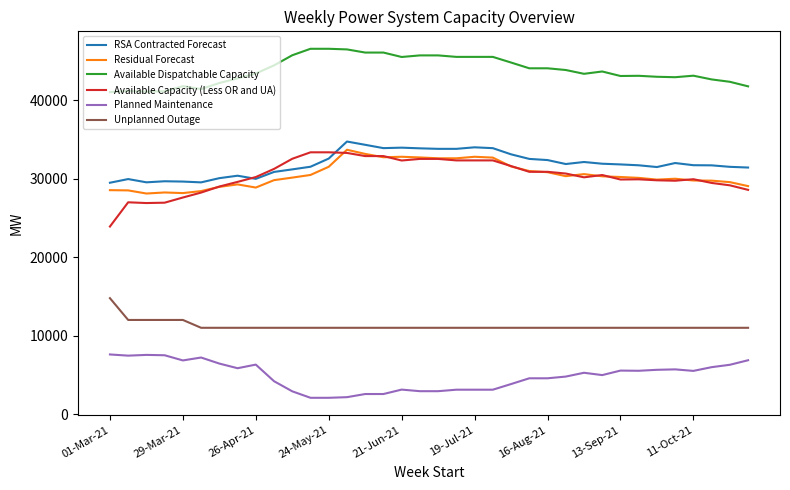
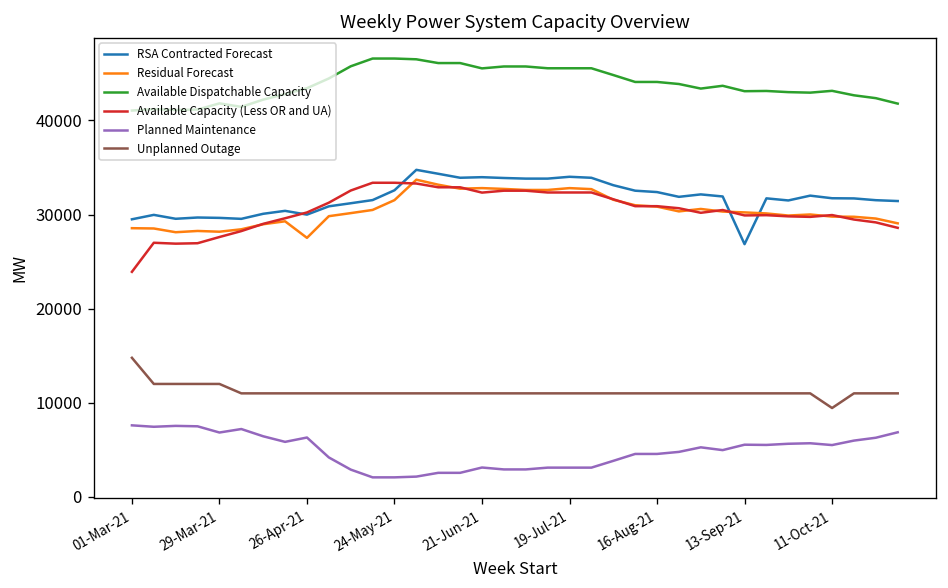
  {
    "RSA Contracted Forecast": {
      "01-Mar-21": 29000,
      "29-Mar-21": 30000,
      "24-May-21": 33000,
      "21-Jun-21": 34000,
      "19-Jul-21": 34000,
      "16-Aug-21": 32000,
-     "13-Sep-21": 32000,
+     "13-Sep-21": 27000,
      "11-Oct-21": 32000
    },
    "Residual Forecast": {
      "01-Mar-21": 29000,
      "29-Mar-21": 28000,
-     "26-Apr-21": 29000,
+     "26-Apr-21": 28000,
      "24-May-21": 32000,
      "21-Jun-21": 33000,
      "19-Jul-21": 33000
    },
    "Available Dispatchable Capacity": {
      "24-May-21": 47000,
      "21-Jun-21": 46000,
      "19-Jul-21": 46000,
      "16-Aug-21": 44000,
      "13-Sep-21": 43000,
      "11-Oct-21": 43000
    },
    "Available Capacity (Less OR and UA)": {
      "01-Mar-21": 24000,
      "29-Mar-21": 28000,
      "24-May-21": 33000,
      "21-Jun-21": 32000,
      "19-Jul-21": 32000
    },
    "Planned Maintenance": {
      "01-Mar-21": 8000,
      "29-Mar-21": 7000,
      "26-Apr-21": 6000,
      "24-May-21": 2000,
      "21-Jun-21": 3000,
      "19-Jul-21": 3000,
      "16-Aug-21": 5000,
      "13-Sep-21": 6000,
      "11-Oct-21": 6000
    },
    "Unplanned Outage": {
      "01-Mar-21": 15000,
      "29-Mar-21": 12000,
      "26-Apr-21": 11000,
      "24-May-21": 11000,
      "21-Jun-21": 11000,
      "19-Jul-21": 11000,
      "16-Aug-21": 11000,
      "13-Sep-21": 11000,
-     "11-Oct-21": 11000
+     "11-Oct-21": 9000
    }
  }
